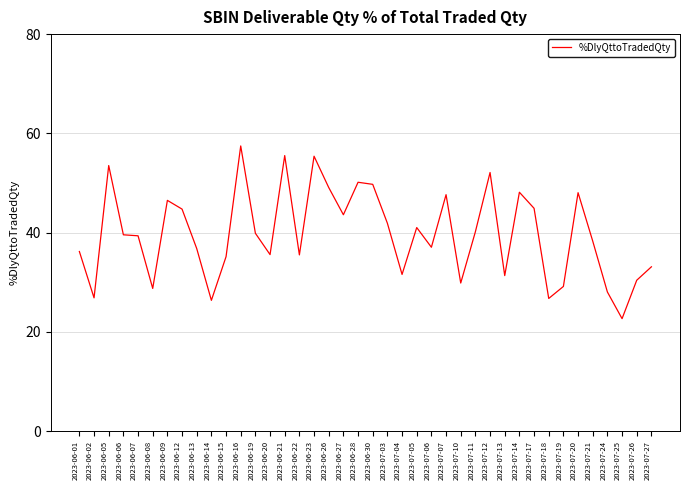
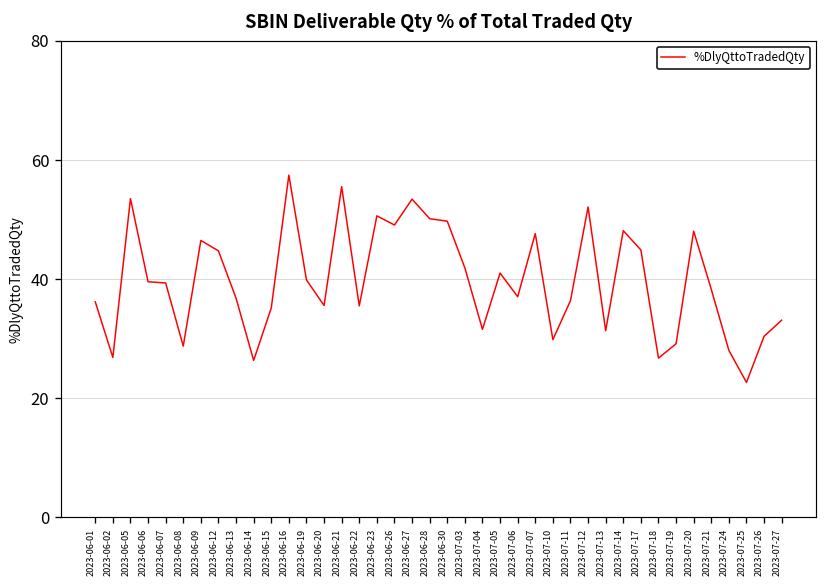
  {
    "2023-06-01": 36,
    "2023-06-02": 27,
    "2023-06-05": 54,
    "2023-06-06": 40,
    "2023-06-07": 39,
    "2023-06-08": 29,
    "2023-06-09": 46,
    "2023-06-12": 45,
    "2023-06-13": 37,
    "2023-06-14": 26,
    "2023-06-15": 35,
    "2023-06-16": 57,
    "2023-06-19": 40,
    "2023-06-20": 36,
    "2023-06-21": 56,
    "2023-06-22": 36,
-   "2023-06-23": 55,
+   "2023-06-23": 51,
    "2023-06-26": 49,
-   "2023-06-27": 44,
+   "2023-06-27": 53,
    "2023-06-28": 50,
    "2023-06-30": 50,
    "2023-07-03": 42,
    "2023-07-04": 32,
    "2023-07-05": 41,
    "2023-07-06": 37,
    "2023-07-07": 48,
    "2023-07-10": 30,
-   "2023-07-11": 40,
+   "2023-07-11": 36,
    "2023-07-12": 52,
    "2023-07-13": 31,
    "2023-07-14": 48,
    "2023-07-17": 45,
    "2023-07-18": 27,
    "2023-07-19": 29,
    "2023-07-20": 48,
    "2023-07-21": 38,
    "2023-07-24": 28,
    "2023-07-25": 23,
    "2023-07-26": 30,
    "2023-07-27": 33
  }
